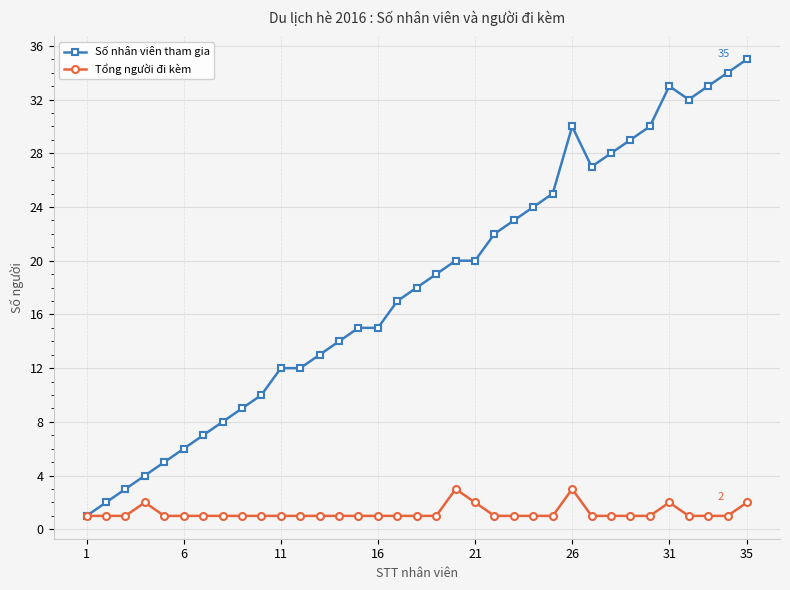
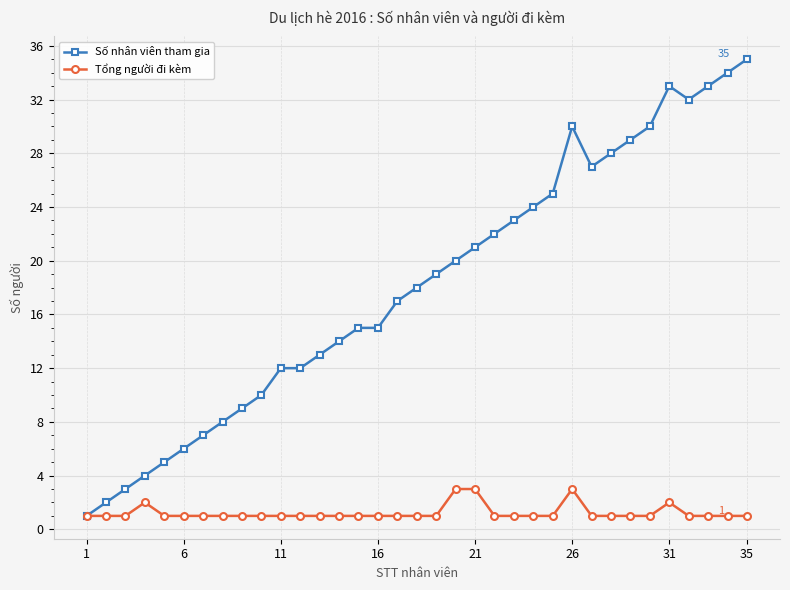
  {
    "Số nhân viên tham gia": {
      "6": 6,
      "11": 12,
      "16": 15,
-     "21": 20,
+     "21": 21,
      "26": 30,
      "31": 33
    },
    "Tổng người đi kèm": {
-     "21": 2,
-     "35": 2
+     "21": 3,
+     "35": 1
    }
  }
